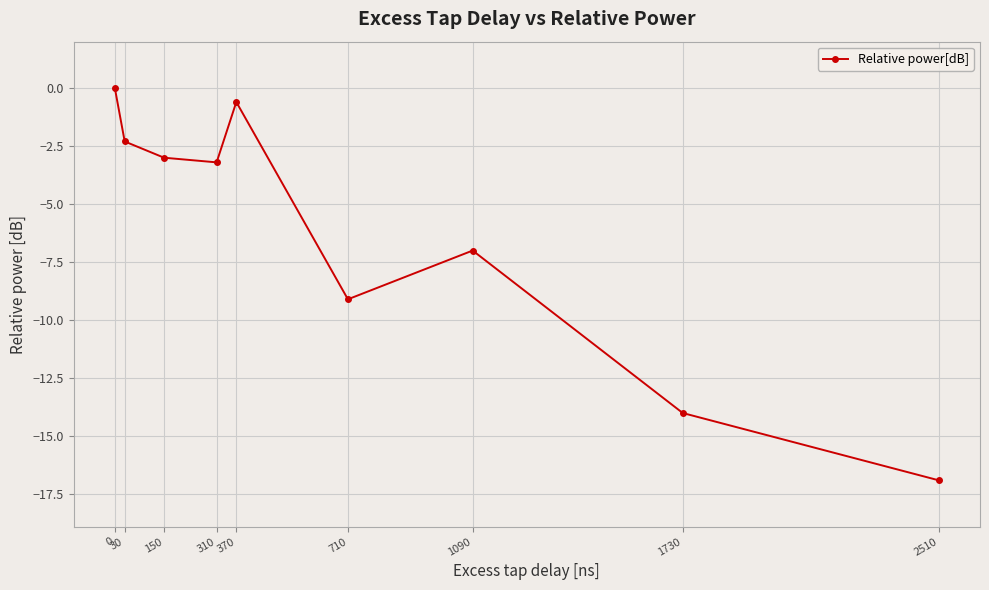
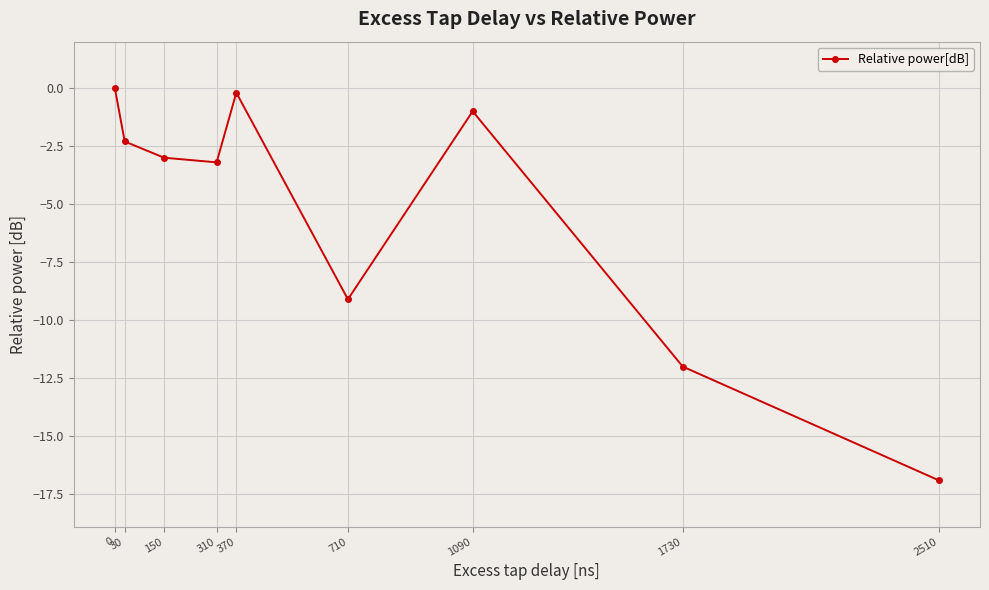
  {
    "0": 0.0,
    "30": -2.3,
    "150": -3.0,
    "310": -3.2,
-   "370": -0.6,
+   "370": -0.2,
    "710": -9.1,
-   "1090": -7,
-   "1730": -14,
+   "1090": -1,
+   "1730": -12,
    "2510": -16.9
  }
